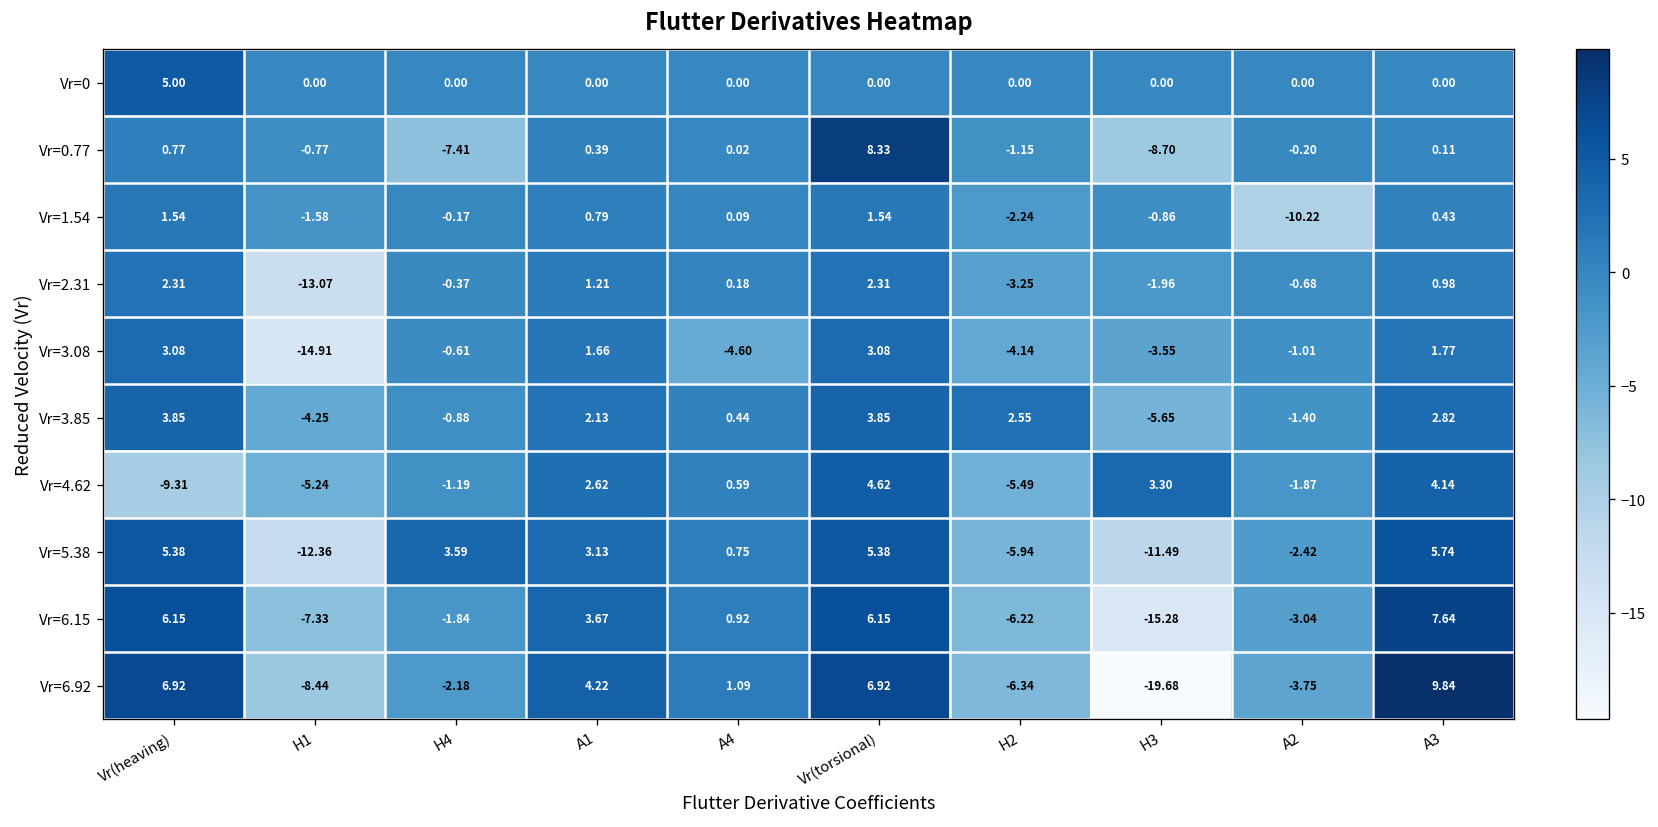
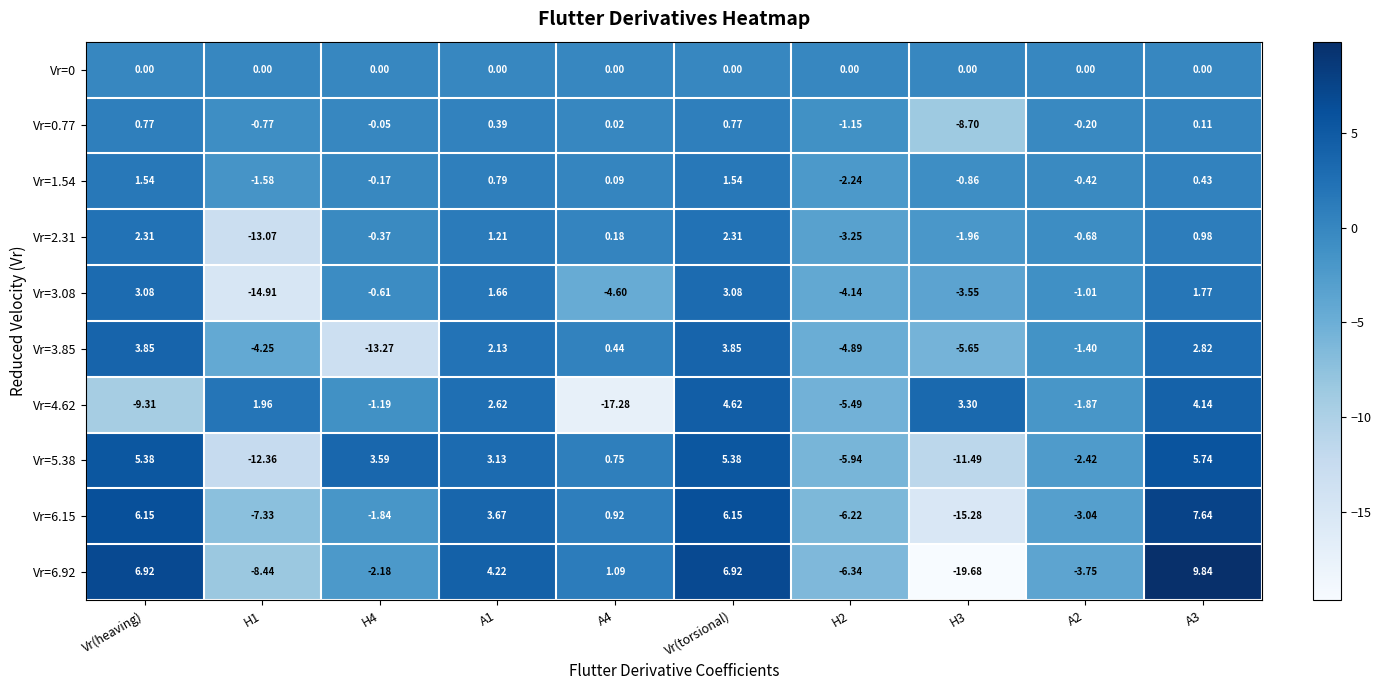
  {
    "Vr=0": {
-     "Vr(heaving)": 5.00,
+     "Vr(heaving)": 0.00,
      "H1": 0.00,
      "H4": 0.00,
      "A1": 0.00,
      "A4": 0.00,
      "Vr(torsional)": 0.00,
      "H2": 0.00,
      "H3": 0.00,
      "A2": 0.00,
      "A3": 0.00
    },
    "Vr=0.77": {
      "Vr(heaving)": 0.77,
      "H1": -0.77,
-     "H4": -7.41,
+     "H4": -0.05,
      "A1": 0.39,
      "A4": 0.02,
-     "Vr(torsional)": 8.33,
+     "Vr(torsional)": 0.77,
      "H2": -1.15,
      "H3": -8.70,
      "A2": -0.20,
      "A3": 0.11
    },
    "Vr=1.54": {
      "Vr(heaving)": 1.54,
      "H1": -1.58,
      "H4": -0.17,
      "A1": 0.79,
      "A4": 0.09,
      "Vr(torsional)": 1.54,
      "H2": -2.24,
      "H3": -0.86,
-     "A2": -10.22,
+     "A2": -0.42,
      "A3": 0.43
    },
    "Vr=2.31": {
      "Vr(heaving)": 2.31,
      "H1": -13.07,
      "H4": -0.37,
      "A1": 1.21,
      "A4": 0.18,
      "Vr(torsional)": 2.31,
      "H2": -3.25,
      "H3": -1.96,
      "A2": -0.68,
      "A3": 0.98
    },
    "Vr=3.08": {
      "Vr(heaving)": 3.08,
      "H1": -14.91,
      "H4": -0.61,
      "A1": 1.66,
      "A4": -4.60,
      "Vr(torsional)": 3.08,
      "H2": -4.14,
      "H3": -3.55,
      "A2": -1.01,
      "A3": 1.77
    },
    "Vr=3.85": {
      "Vr(heaving)": 3.85,
      "H1": -4.25,
-     "H4": -0.88,
+     "H4": -13.27,
      "A1": 2.13,
      "A4": 0.44,
      "Vr(torsional)": 3.85,
-     "H2": 2.55,
+     "H2": -4.89,
      "H3": -5.65,
      "A2": -1.40,
      "A3": 2.82
    },
    "Vr=4.62": {
      "Vr(heaving)": -9.31,
-     "H1": -5.24,
+     "H1": 1.96,
      "H4": -1.19,
      "A1": 2.62,
-     "A4": 0.59,
+     "A4": -17.28,
      "Vr(torsional)": 4.62,
      "H2": -5.49,
      "H3": 3.30,
      "A2": -1.87,
      "A3": 4.14
    },
    "Vr=5.38": {
      "Vr(heaving)": 5.38,
      "H1": -12.36,
      "H4": 3.59,
      "A1": 3.13,
      "A4": 0.75,
      "Vr(torsional)": 5.38,
      "H2": -5.94,
      "H3": -11.49,
      "A2": -2.42,
      "A3": 5.74
    },
    "Vr=6.15": {
      "Vr(heaving)": 6.15,
      "H1": -7.33,
      "H4": -1.84,
      "A1": 3.67,
      "A4": 0.92,
      "Vr(torsional)": 6.15,
      "H2": -6.22,
      "H3": -15.28,
      "A2": -3.04,
      "A3": 7.64
    },
    "Vr=6.92": {
      "Vr(heaving)": 6.92,
      "H1": -8.44,
      "H4": -2.18,
      "A1": 4.22,
      "A4": 1.09,
      "Vr(torsional)": 6.92,
      "H2": -6.34,
      "H3": -19.68,
      "A2": -3.75,
      "A3": 9.84
    }
  }
